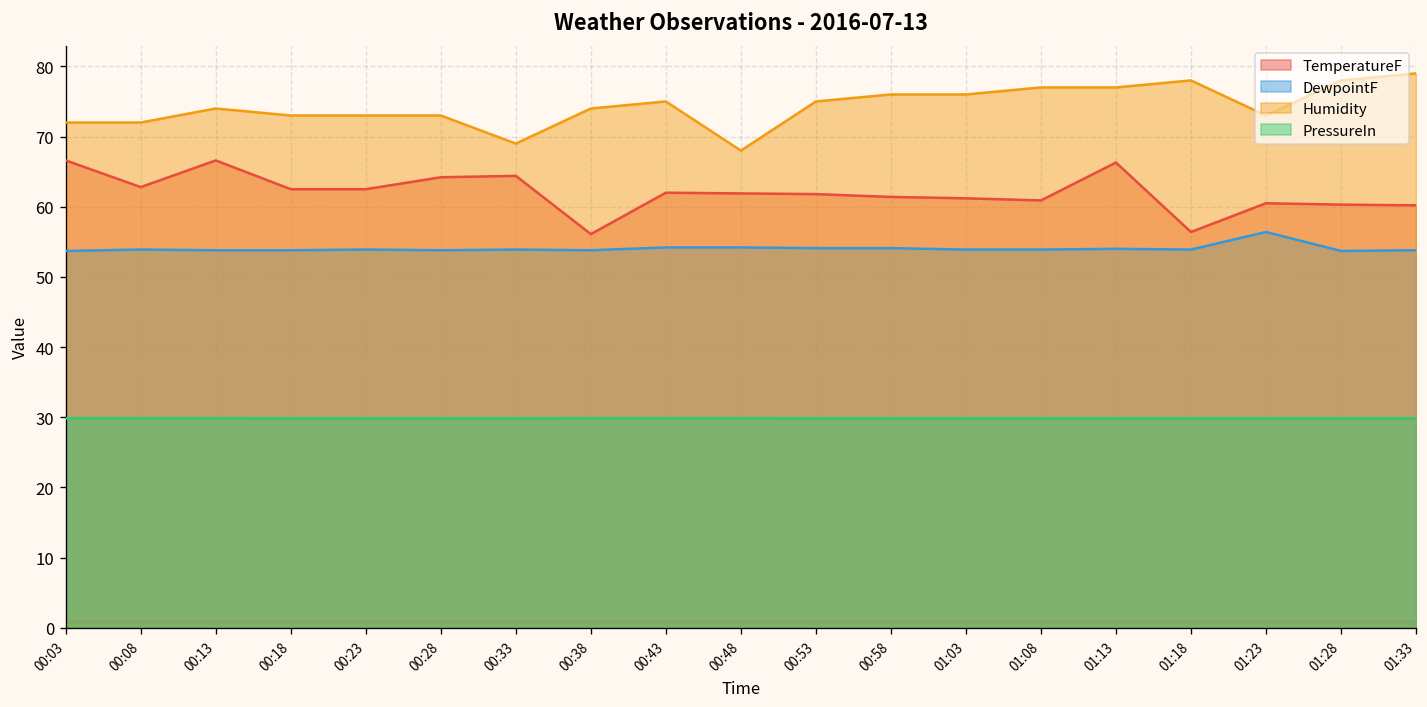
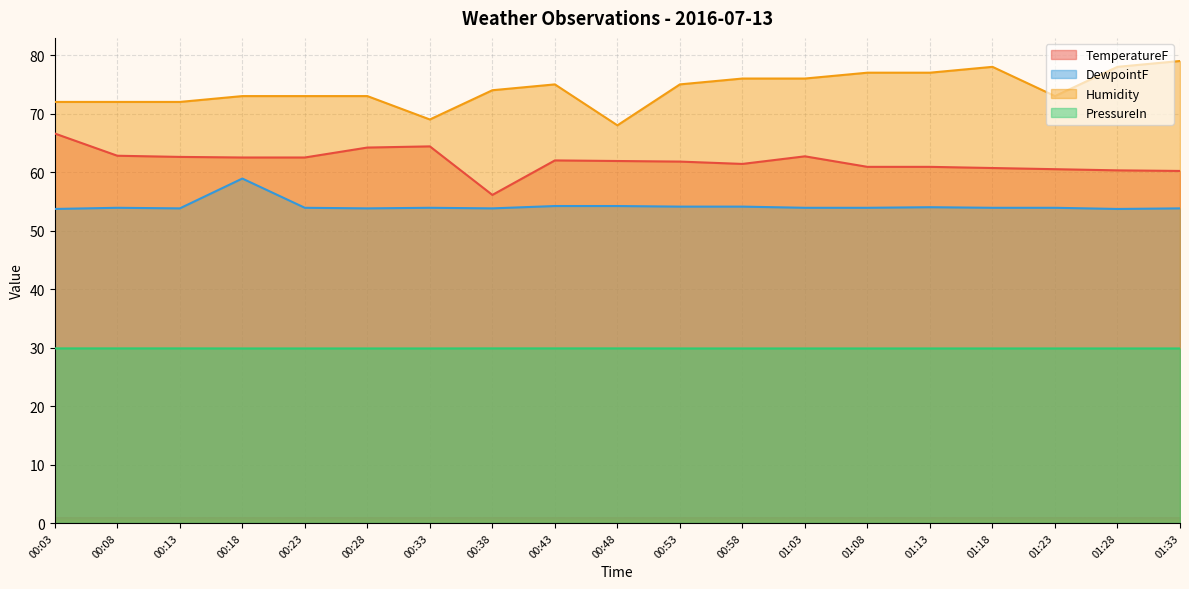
  {
    "TemperatureF": {
      "00:03": 67,
      "00:08": 63,
-     "00:13": 67,
+     "00:13": 63,
      "00:18": 63,
      "00:23": 63,
      "00:28": 64,
      "00:33": 64,
      "00:38": 56,
      "00:43": 62,
      "00:48": 62,
      "00:53": 62,
      "00:58": 61,
-     "01:03": 61,
+     "01:03": 63,
      "01:08": 61,
-     "01:13": 66,
-     "01:18": 56,
+     "01:13": 61,
+     "01:18": 61,
      "01:23": 61,
      "01:28": 60,
      "01:33": 60
    },
    "DewpointF": {
      "00:03": 54,
      "00:08": 54,
      "00:13": 54,
-     "00:18": 54,
+     "00:18": 59,
      "00:23": 54,
      "00:28": 54,
      "00:33": 54,
      "00:38": 54,
      "00:43": 54,
      "00:48": 54,
      "00:53": 54,
      "00:58": 54,
      "01:03": 54,
      "01:08": 54,
      "01:13": 54,
      "01:18": 54,
-     "01:23": 56,
+     "01:23": 54,
      "01:28": 54,
      "01:33": 54
    },
    "Humidity": {
      "00:03": 72,
      "00:08": 72,
-     "00:13": 74,
+     "00:13": 72,
      "00:18": 73,
      "00:23": 73,
      "00:28": 73,
      "00:33": 69,
      "00:38": 74,
      "00:43": 75,
      "00:48": 68,
      "00:53": 75,
      "00:58": 76,
      "01:03": 76,
      "01:08": 77,
      "01:13": 77,
      "01:18": 78,
      "01:33": 79
    },
    "PressureIn": {
      "00:03": 30,
      "00:08": 30,
      "00:13": 30,
      "00:18": 30,
      "00:23": 30,
      "00:28": 30,
      "00:33": 30,
      "00:38": 30,
      "00:43": 30,
      "00:48": 30,
      "00:53": 30,
      "00:58": 30,
      "01:03": 30,
      "01:08": 30,
      "01:13": 30,
      "01:18": 30,
      "01:23": 30,
      "01:28": 30,
      "01:33": 30
    }
  }
